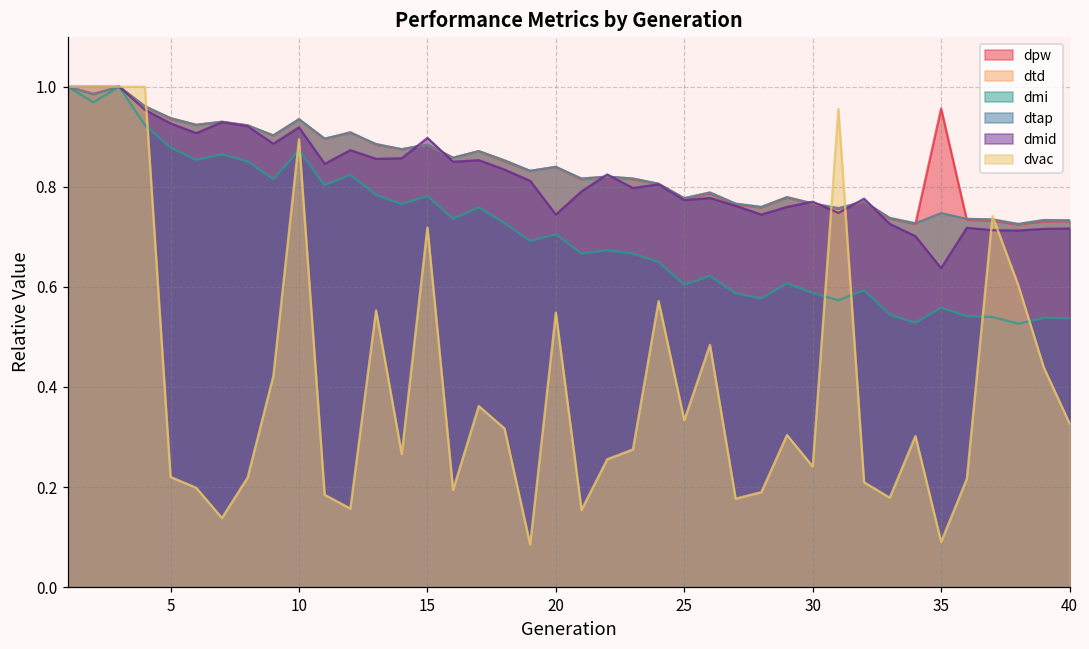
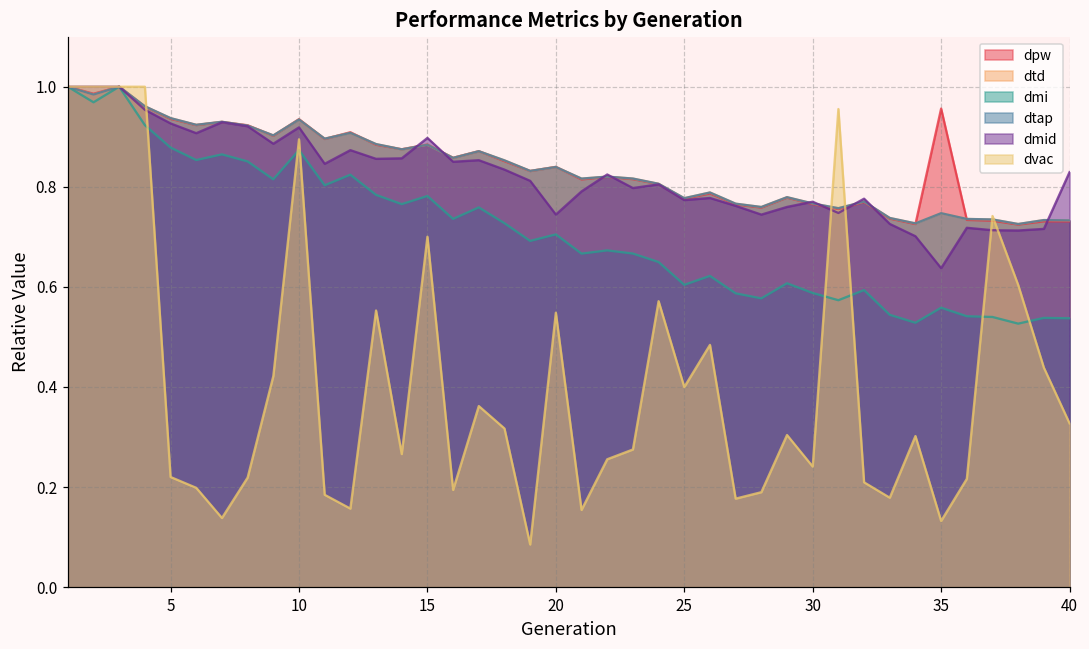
  {
    "dpw": {
      "35": 0.96
    },
    "dmid": {
      "5": 0.93,
      "10": 0.92,
      "15": 0.90,
      "20": 0.74,
      "35": 0.64,
-     "40": 0.72
+     "40": 0.83
    },
    "dvac": {
      "5": 0.22,
      "10": 0.89,
-     "15": 0.72,
+     "15": 0.70,
      "20": 0.55,
-     "25": 0.33,
+     "25": 0.40,
      "30": 0.24,
-     "35": 0.09,
+     "35": 0.13,
      "40": 0.33
    }
  }
